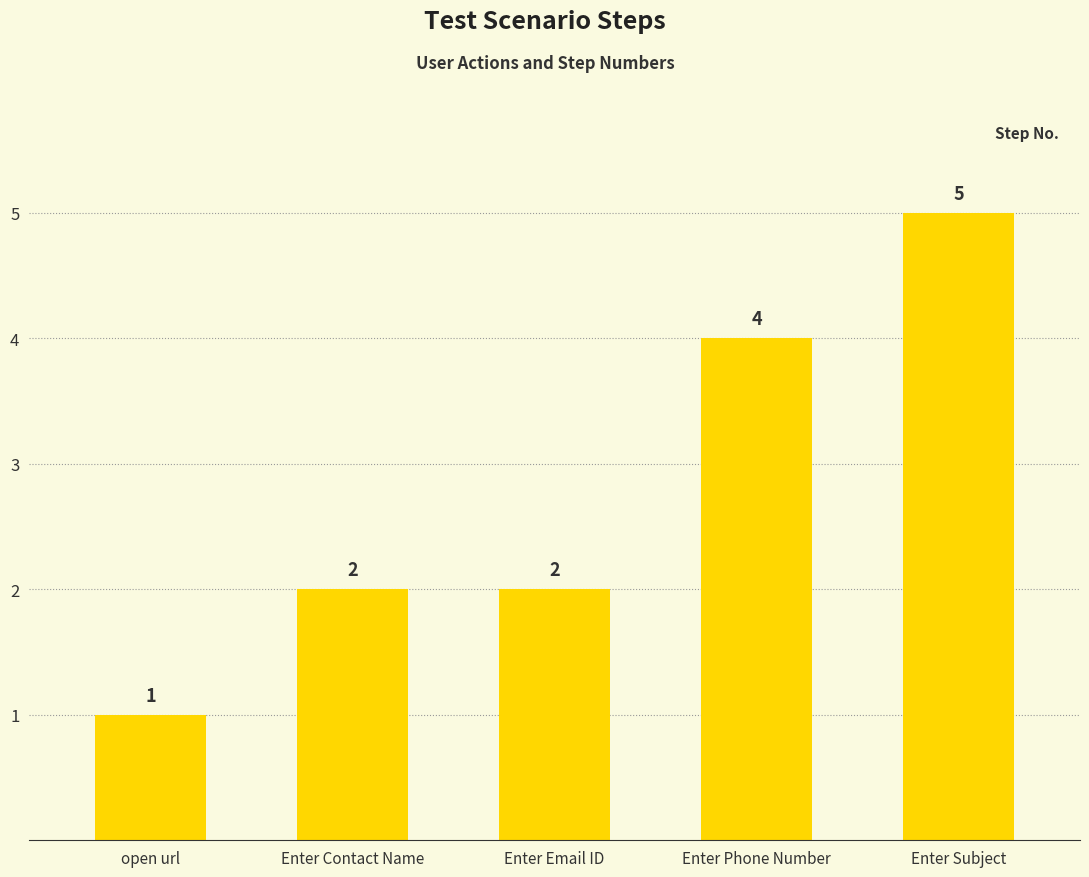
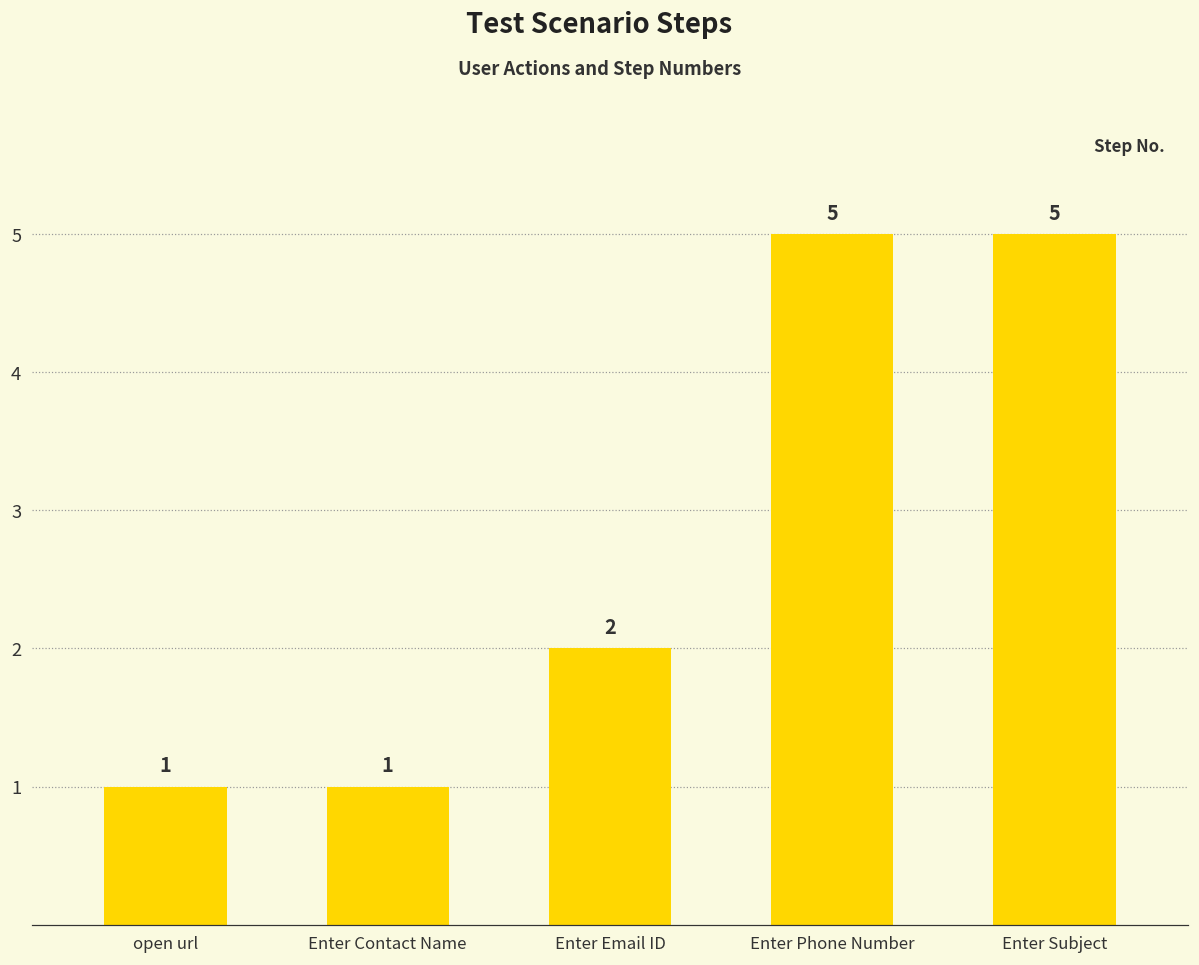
  {
    "open url": 1,
-   "Enter Contact Name": 2,
+   "Enter Contact Name": 1,
    "Enter Email ID": 2,
-   "Enter Phone Number": 4,
+   "Enter Phone Number": 5,
    "Enter Subject": 5
  }
